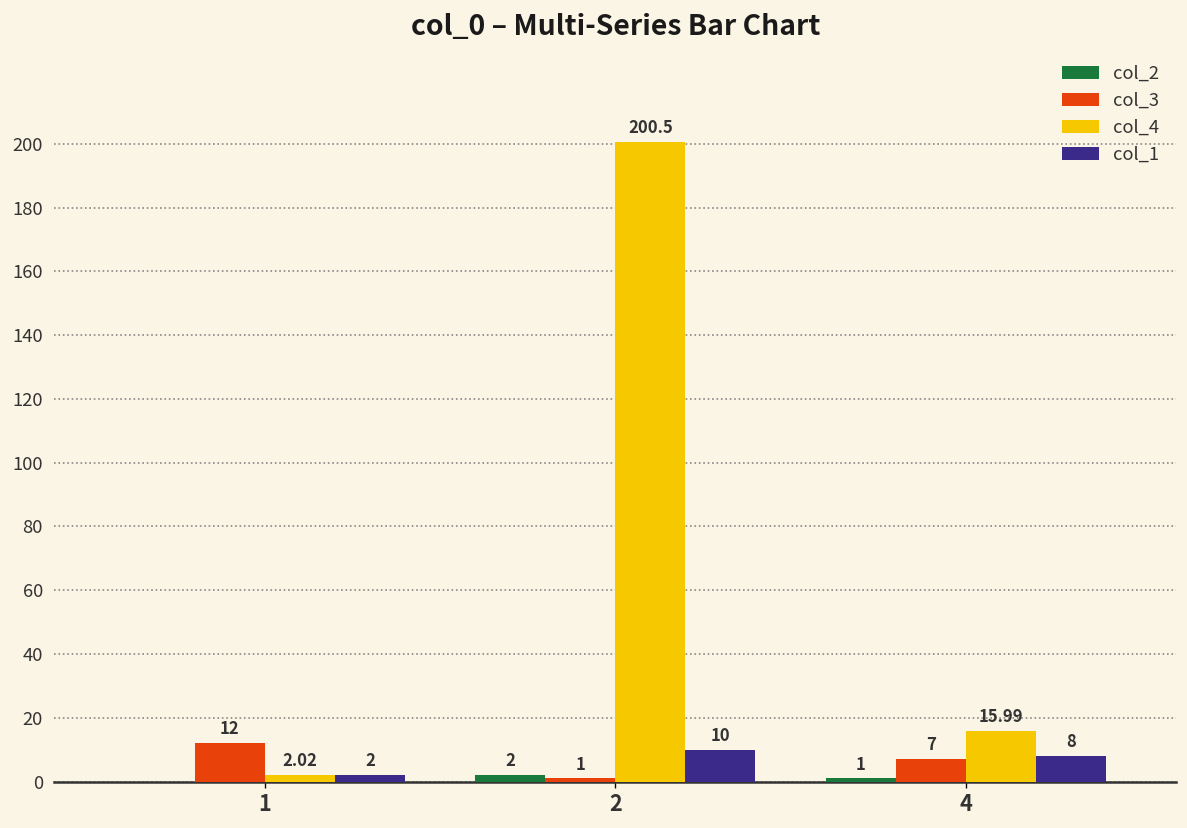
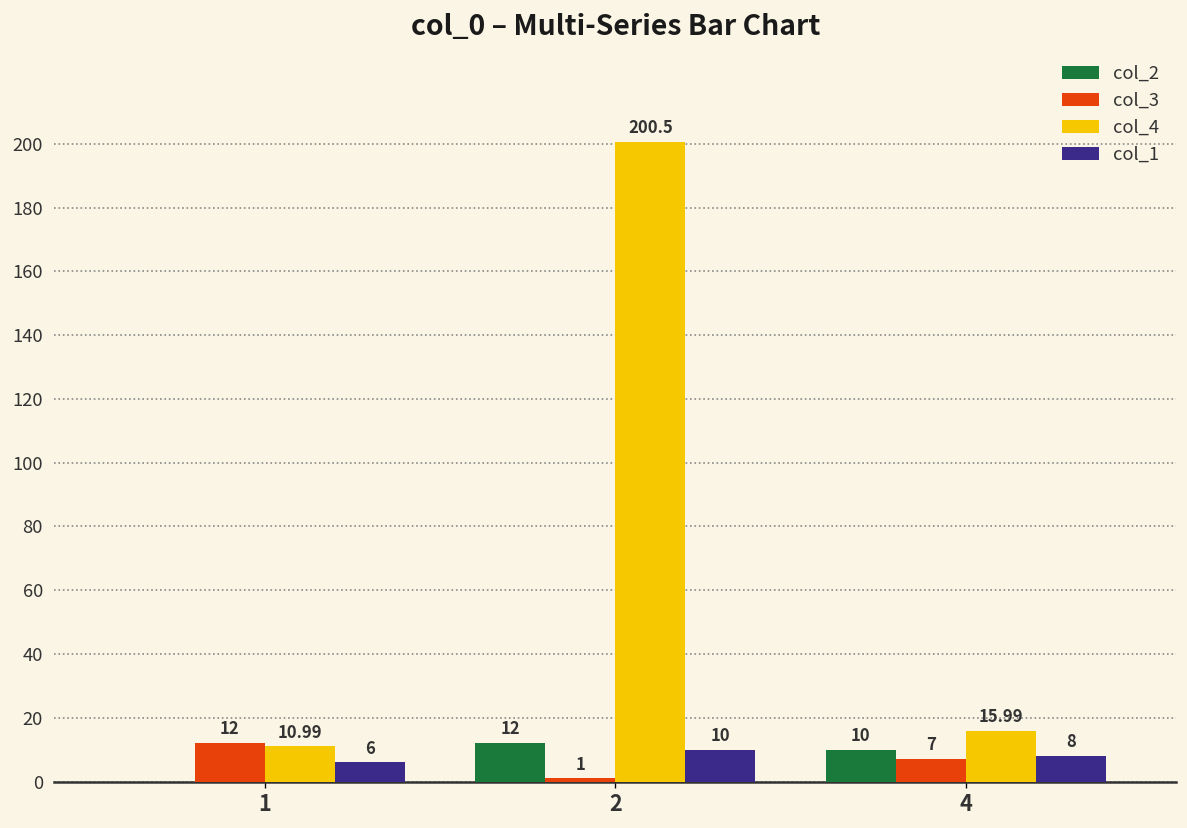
  {
    "col_2": {
-     "2": 2,
-     "4": 1
+     "2": 12,
+     "4": 10
    },
    "col_3": {
      "1": 12,
      "2": 1,
      "4": 7
    },
    "col_4": {
-     "1": 2.02,
+     "1": 10.99,
      "2": 200.5,
      "4": 15.99
    },
    "col_1": {
-     "1": 2,
+     "1": 6,
      "2": 10,
      "4": 8
    }
  }
